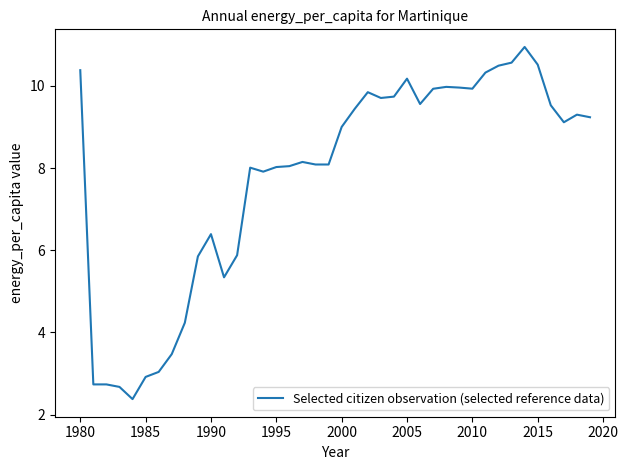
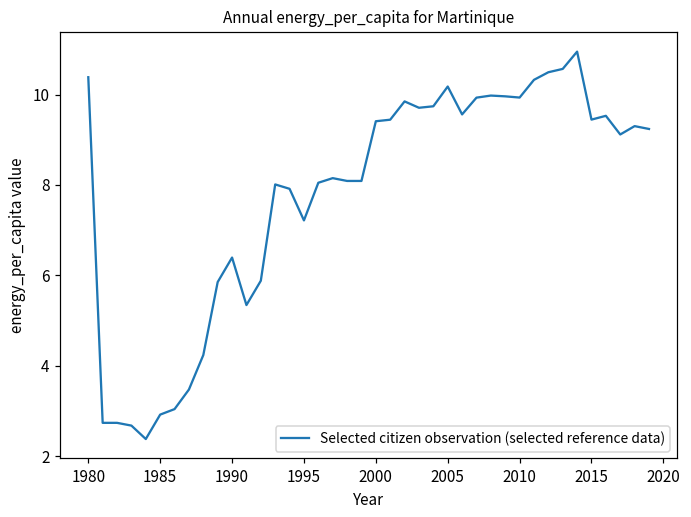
  {
    "1980": 10.4,
    "1985": 2.9,
    "1990": 6.4,
-   "1995": 8.0,
-   "2000": 9.0,
+   "1995": 7.2,
+   "2000": 9.4,
    "2005": 10.2,
    "2010": 9.9,
-   "2015": 10.5
+   "2015": 9.4
  }
